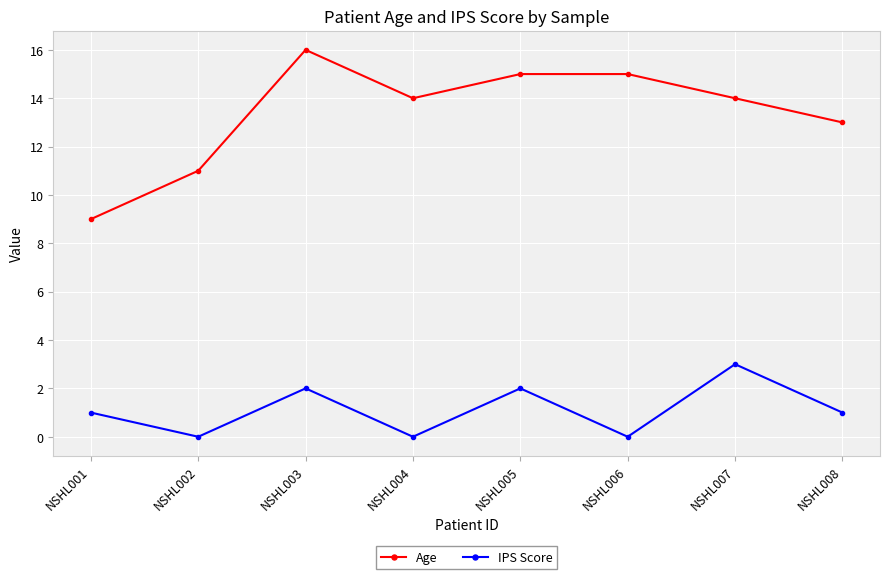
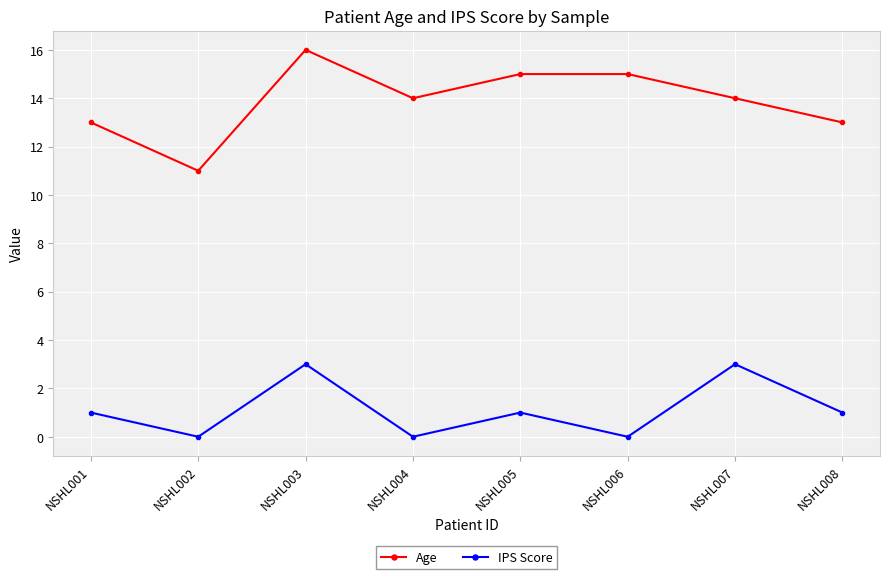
  {
    "Age": {
-     "NSHL001": 9,
+     "NSHL001": 13,
      "NSHL002": 11,
      "NSHL003": 16,
      "NSHL004": 14,
      "NSHL005": 15,
      "NSHL006": 15,
      "NSHL007": 14,
      "NSHL008": 13
    },
    "IPS Score": {
      "NSHL001": 1,
      "NSHL002": 0,
-     "NSHL003": 2,
+     "NSHL003": 3,
      "NSHL004": 0,
-     "NSHL005": 2,
+     "NSHL005": 1,
      "NSHL006": 0,
      "NSHL007": 3,
      "NSHL008": 1
    }
  }
